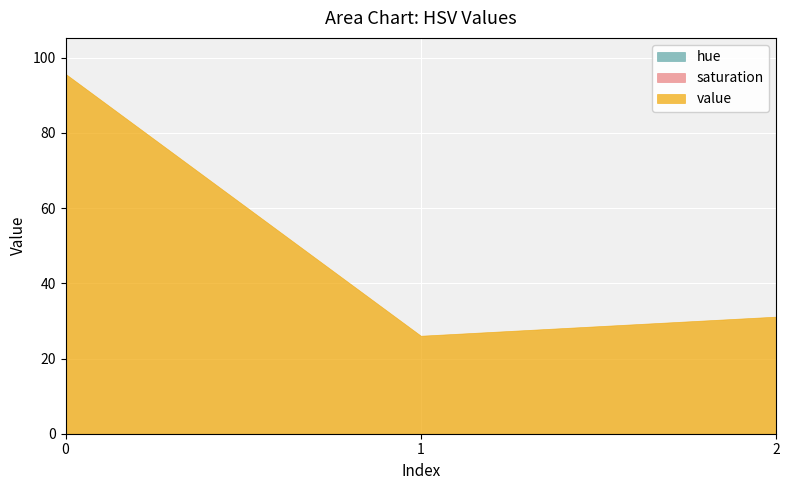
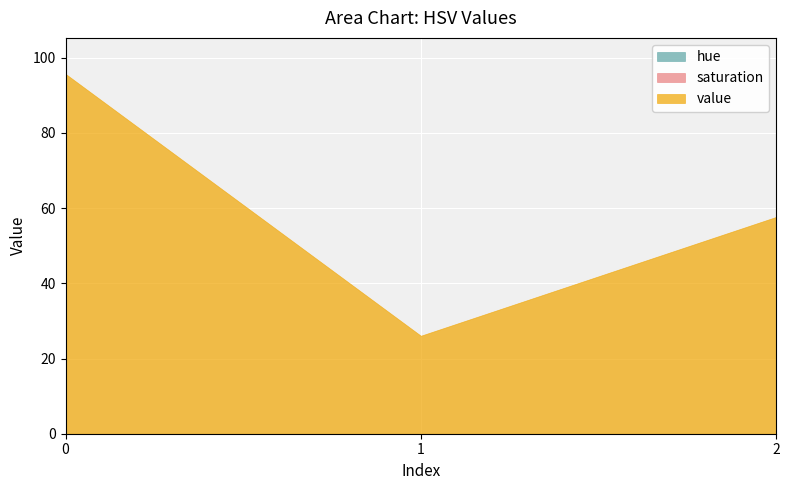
  {
    "saturation": {
      "0": 0,
      "1": 0,
      "2": 0
    },
    "value": {
      "0": 96,
      "1": 26,
-     "2": 31
+     "2": 58
    }
  }
